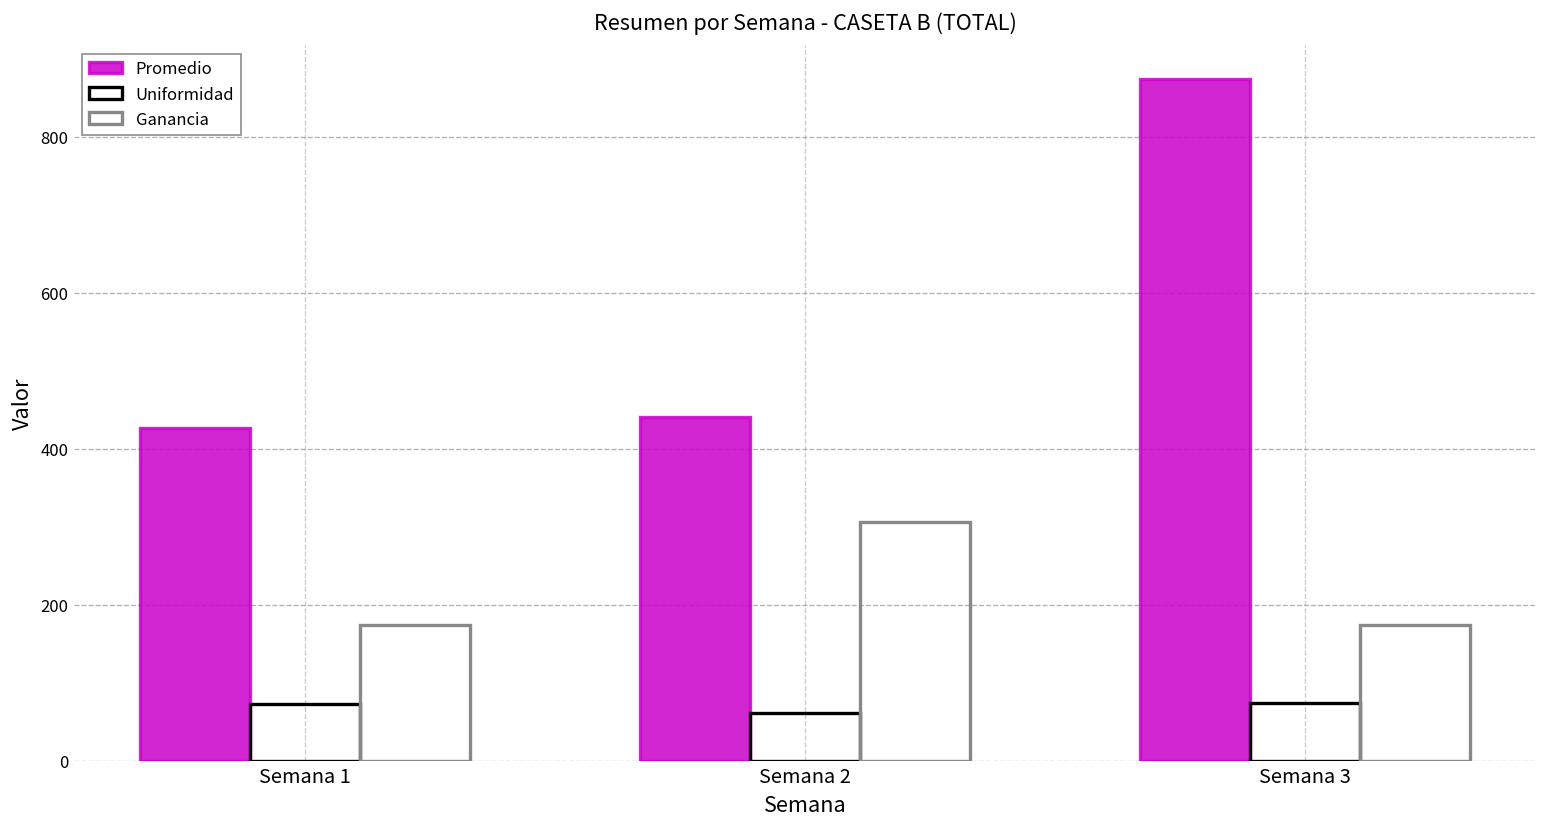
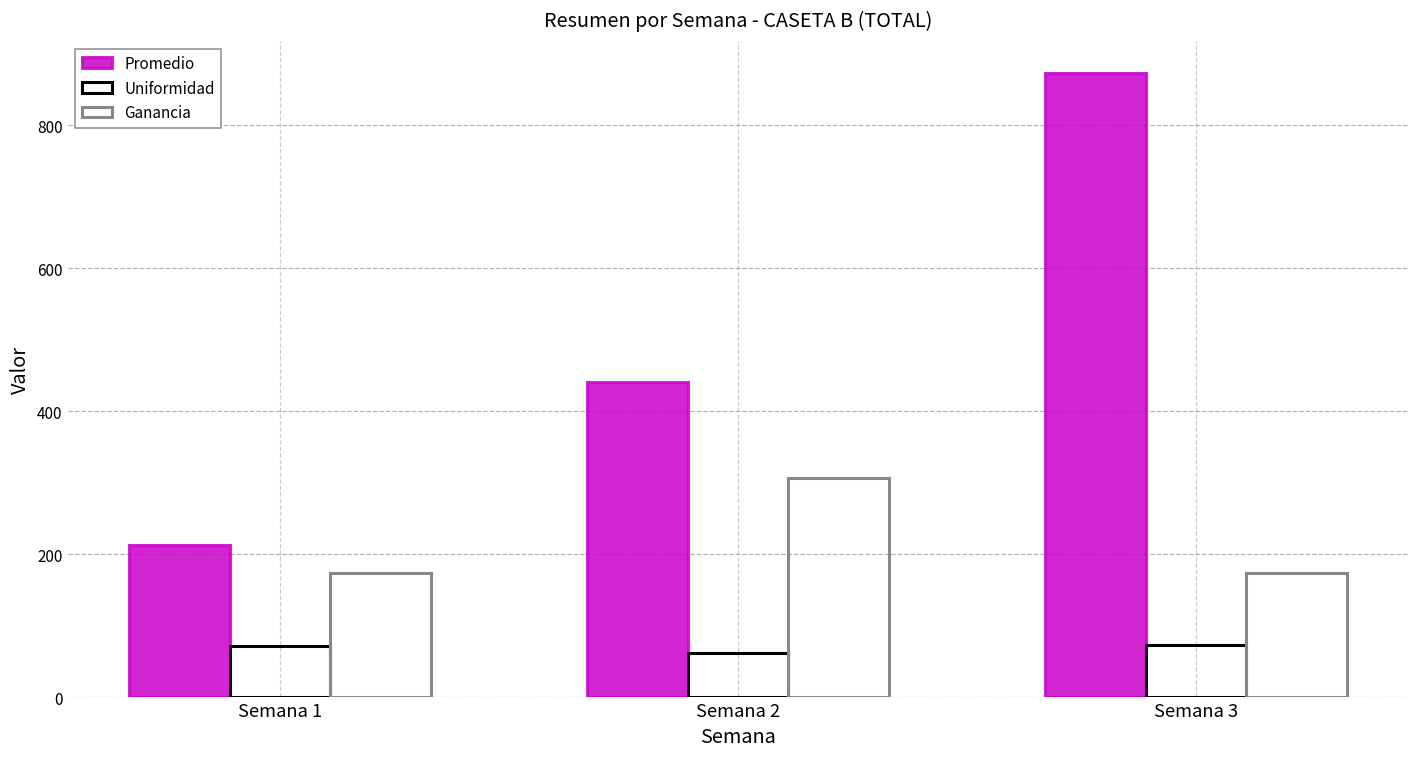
  {
    "Promedio": {
-     "Semana 1": 430,
+     "Semana 1": 210,
      "Semana 2": 440,
      "Semana 3": 870
    }
  }
